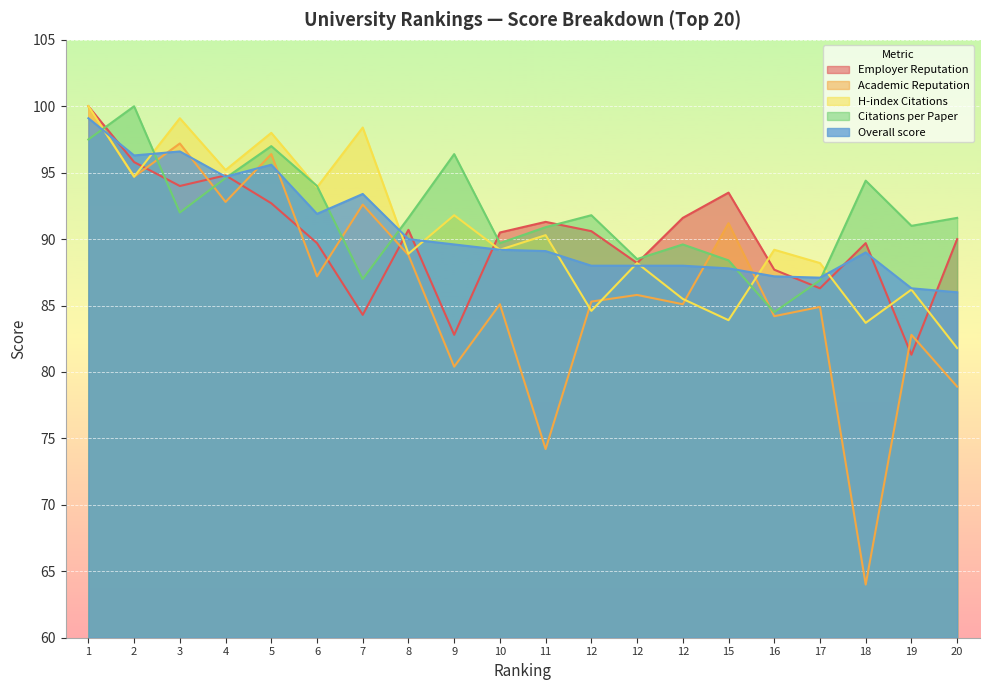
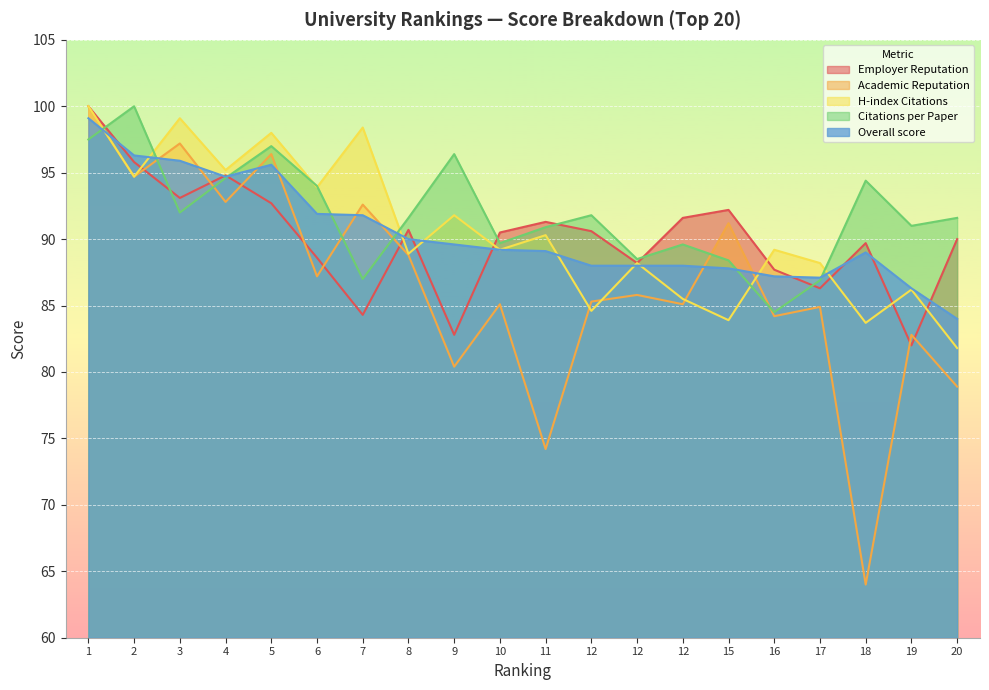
  {
    "Employer Reputation": {
      "2": 95.8,
-     "3": 94.0,
+     "3": 93.1,
      "5": 92.7,
-     "6": 89.7,
+     "6": 88.6,
      "7": 84.3,
      "8": 90.7,
      "9": 82.8,
      "10": 90.5,
      "11": 91.3,
-     "15": 93.5,
+     "15": 92.2,
      "16": 87.7,
      "17": 86.3,
      "18": 89.7,
-     "19": 81.3,
+     "19": 82.0,
      "20": 90.0
    },
    "Citations per Paper": {
      "1": 97.5,
      "2": 100.0,
      "3": 92.0,
      "5": 97.0,
      "7": 87.0,
      "8": 91.6,
      "9": 96.4,
      "10": 89.7,
      "11": 90.9,
      "15": 88.4,
      "16": 84.5,
      "17": 86.9,
      "18": 94.4,
      "19": 91.0,
      "20": 91.6
    },
    "Overall score": {
      "1": 99.1,
      "2": 96.3,
-     "3": 96.6,
+     "3": 95.9,
      "5": 95.6,
      "6": 91.9,
-     "7": 93.4,
+     "7": 91.8,
      "8": 90.0,
      "9": 89.6,
      "11": 89.1,
      "15": 87.8,
      "16": 87.2,
      "17": 87.1,
      "18": 89.0,
-     "20": 86
+     "20": 84
    }
  }
